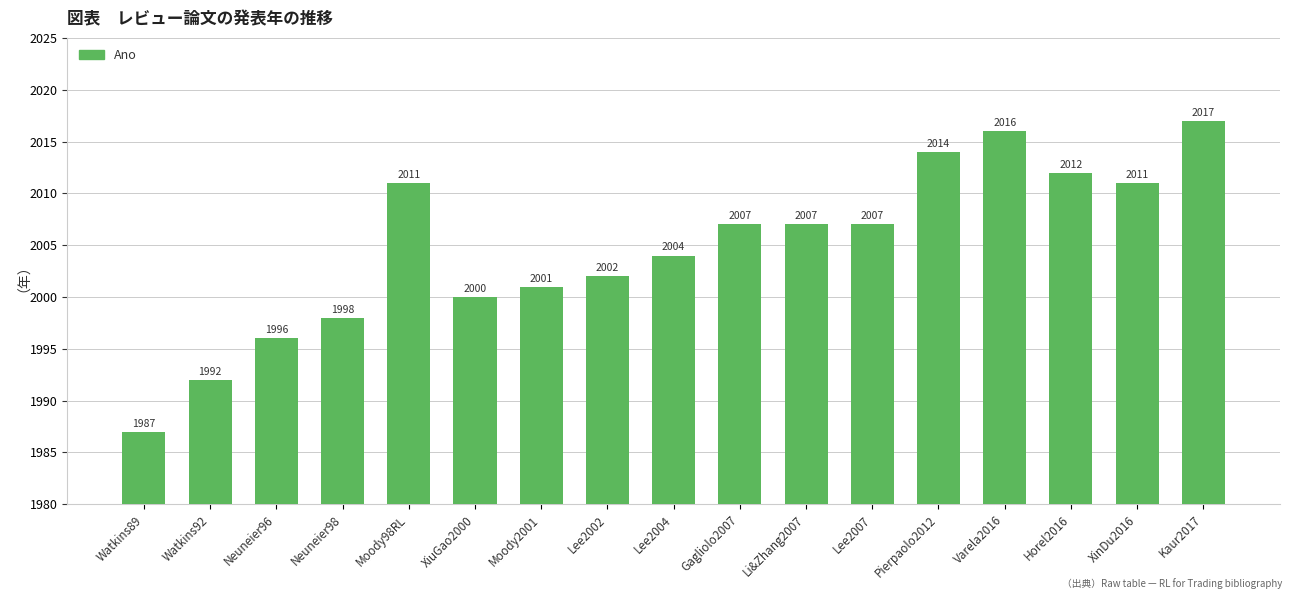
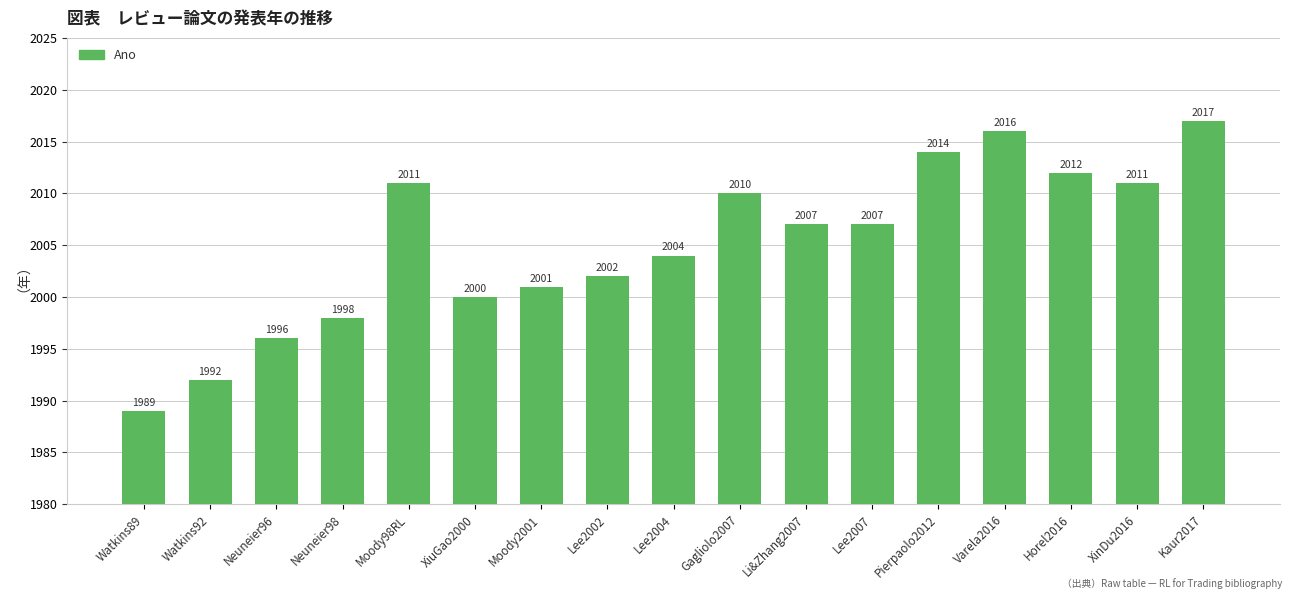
  {
-   "Watkins89": 1987,
+   "Watkins89": 1989,
    "Watkins92": 1992,
    "Neuneier96": 1996,
    "Neuneier98": 1998,
    "Moody98RL": 2011,
    "XiuGao2000": 2000,
    "Moody2001": 2001,
    "Lee2002": 2002,
    "Lee2004": 2004,
-   "Gagliolo2007": 2007,
+   "Gagliolo2007": 2010,
    "Li&Zhang2007": 2007,
    "Lee2007": 2007,
    "Pierpaolo2012": 2014,
    "Varela2016": 2016,
    "Horel2016": 2012,
    "XinDu2016": 2011,
    "Kaur2017": 2017
  }
